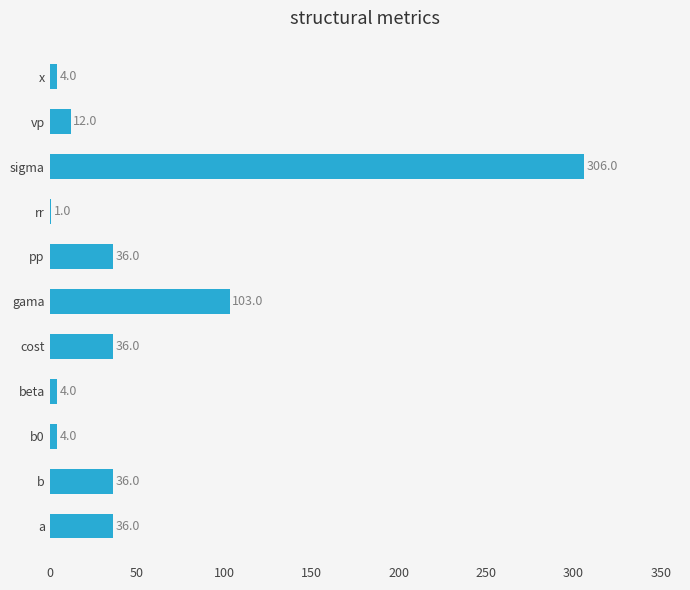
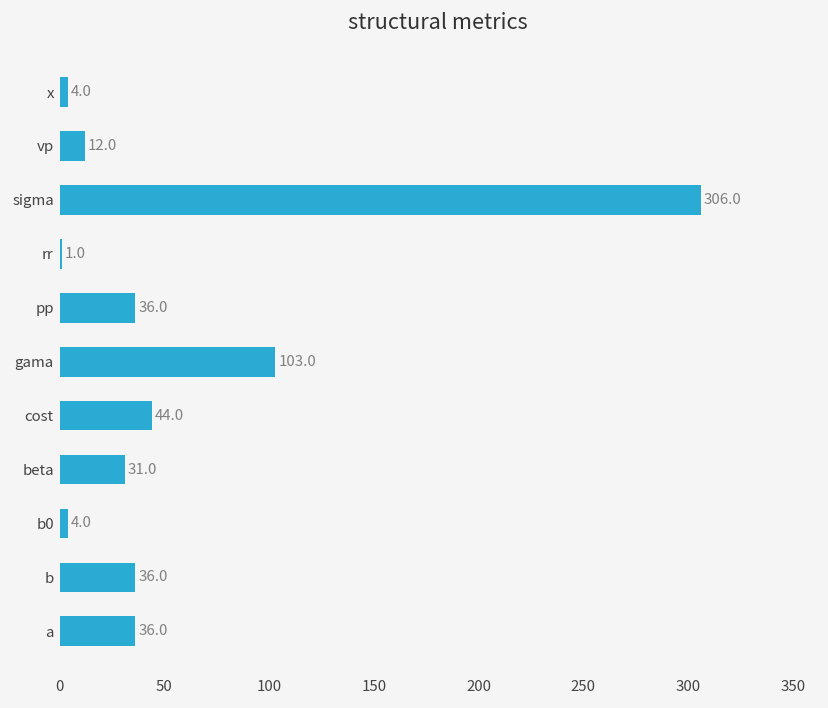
  {
    "x": 4.0,
    "vp": 12.0,
    "sigma": 306.0,
    "rr": 1.0,
    "pp": 36.0,
    "gama": 103.0,
-   "cost": 36.0,
-   "beta": 4.0,
+   "cost": 44.0,
+   "beta": 31.0,
    "b0": 4.0,
    "b": 36.0,
    "a": 36.0
  }
